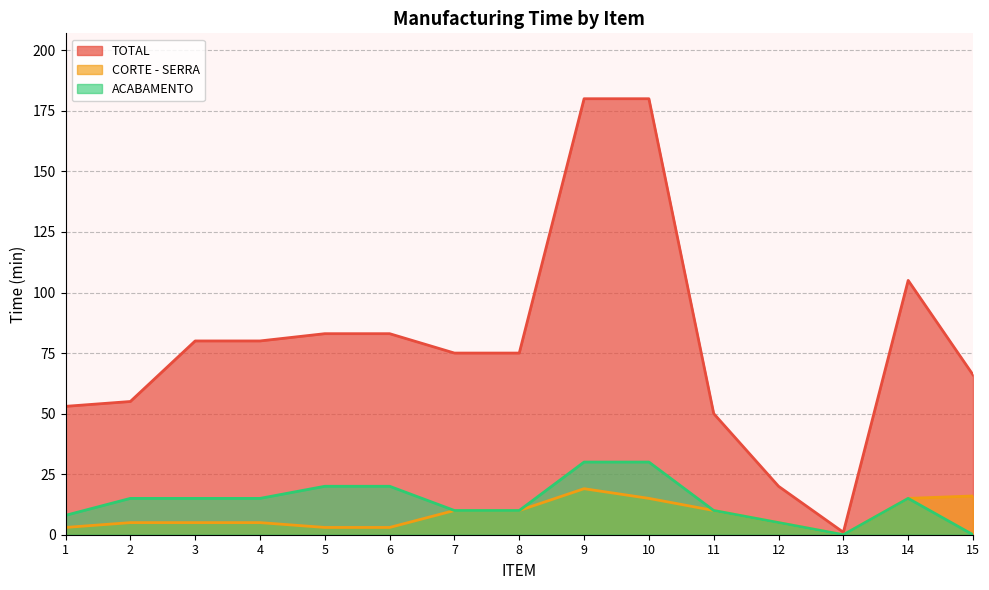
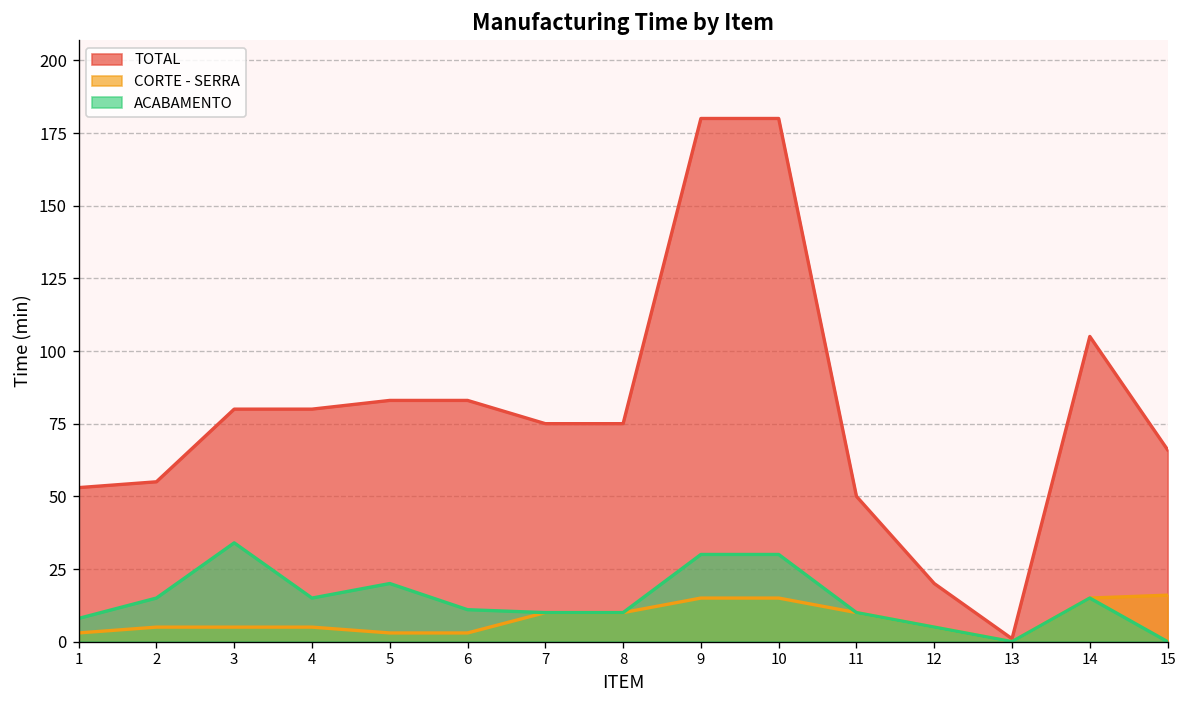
  {
    "TOTAL": {
      "1": 53,
      "2": 55,
      "3": 80,
      "4": 80,
      "5": 83,
      "6": 83,
      "7": 75,
      "8": 75,
      "9": 180,
      "10": 180,
      "11": 50,
      "12": 20,
      "14": 105,
      "15": 66
    },
    "CORTE - SERRA": {
      "1": 3,
      "2": 5,
      "3": 5,
      "4": 5,
      "5": 3,
      "6": 3,
-     "9": 19,
+     "9": 15,
      "10": 15,
      "15": 16
    },
    "ACABAMENTO": {
      "1": 8,
      "2": 15,
-     "3": 15,
+     "3": 34,
      "4": 15,
      "5": 20,
-     "6": 20,
+     "6": 11,
      "9": 30,
      "10": 30,
      "15": 0
    }
  }
